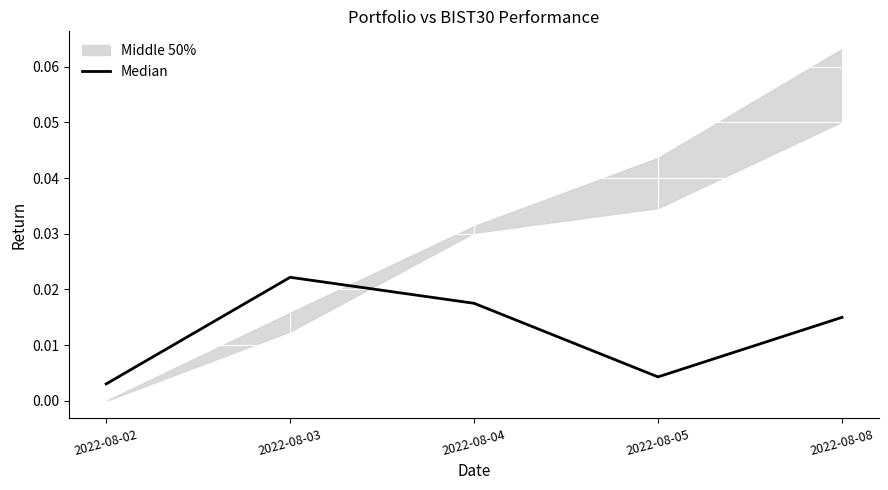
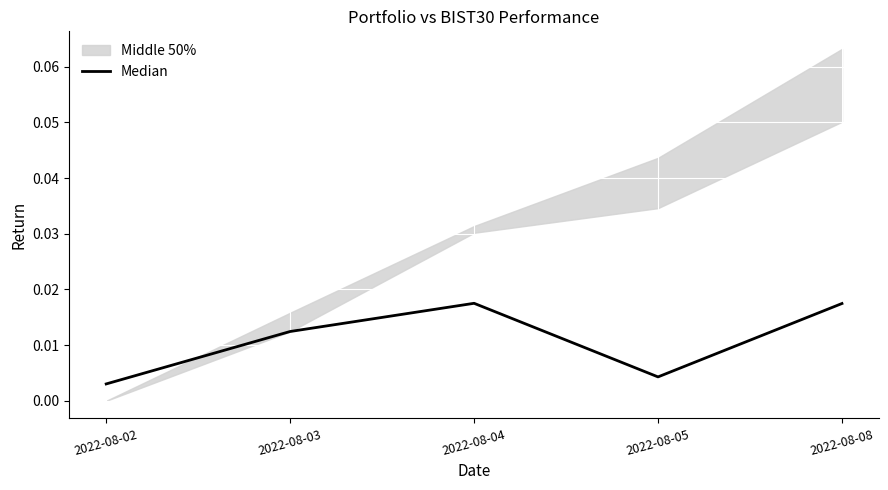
  {
    "Median": {
      "2022-08-02": 0.003,
-     "2022-08-03": 0.022,
+     "2022-08-03": 0.012,
      "2022-08-04": 0.018,
      "2022-08-05": 0.004,
-     "2022-08-08": 0.015
+     "2022-08-08": 0.017
    },
    "Middle 50%": {
      "2022-08-02": 0.000
    }
  }
